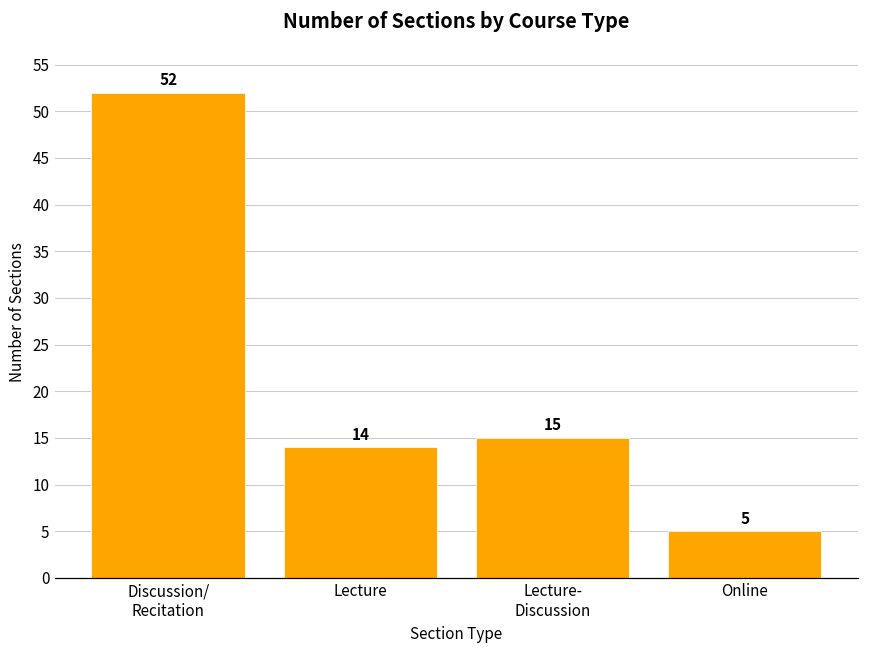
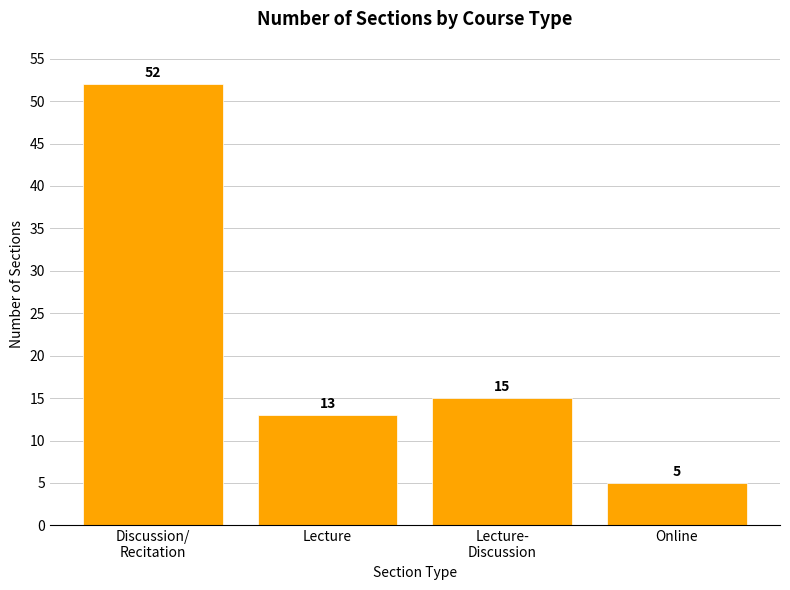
  {
    "Discussion/ Recitation": 52,
-   "Lecture": 14,
+   "Lecture": 13,
    "Lecture- Discussion": 15,
    "Online": 5
  }
